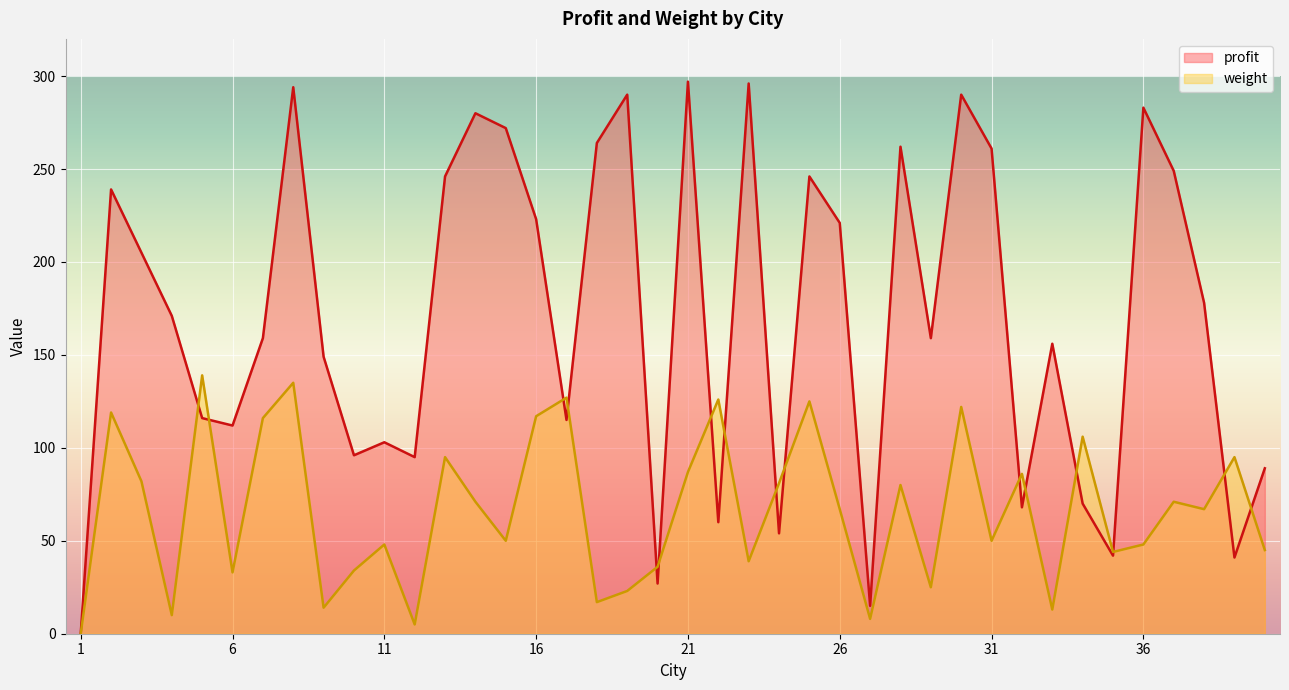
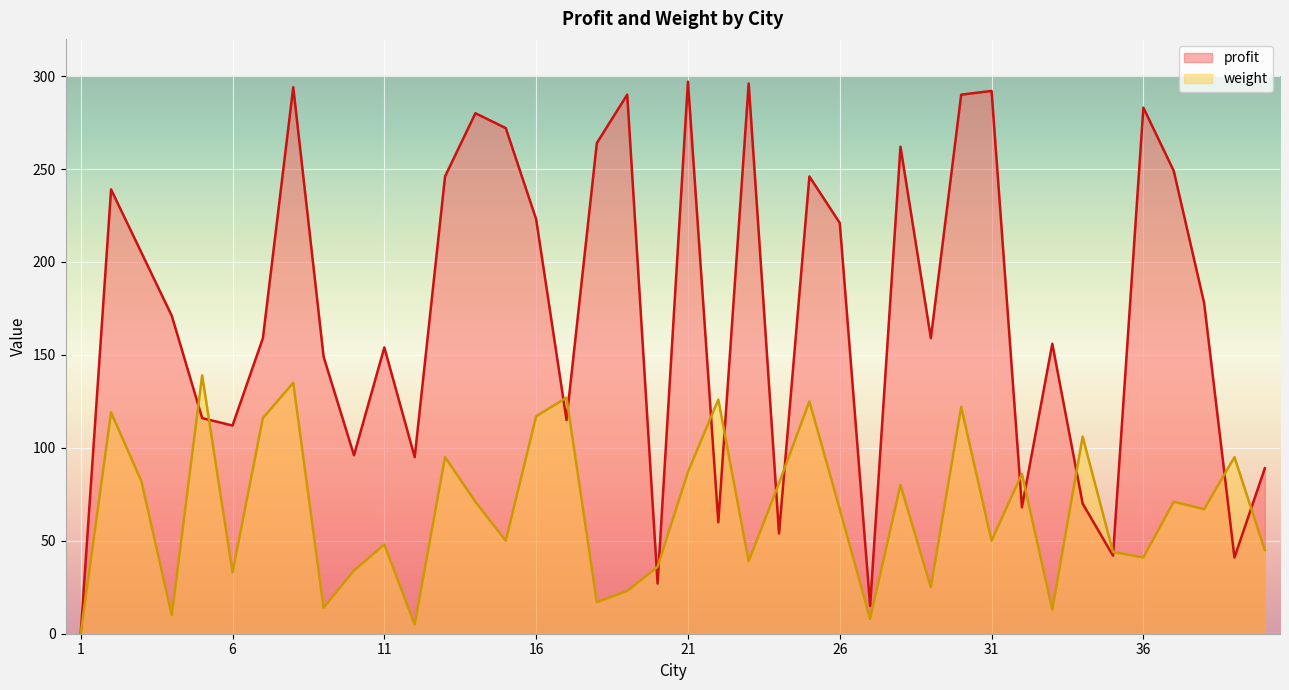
  {
    "profit": {
      "6": 112,
-     "11": 103,
+     "11": 154,
      "16": 223,
      "21": 297,
      "26": 221,
-     "31": 261,
+     "31": 292,
      "36": 283
    },
    "weight": {
      "6": 33,
      "11": 48,
      "16": 117,
      "21": 87,
      "26": 67,
      "31": 50,
-     "36": 48
+     "36": 41
    }
  }
